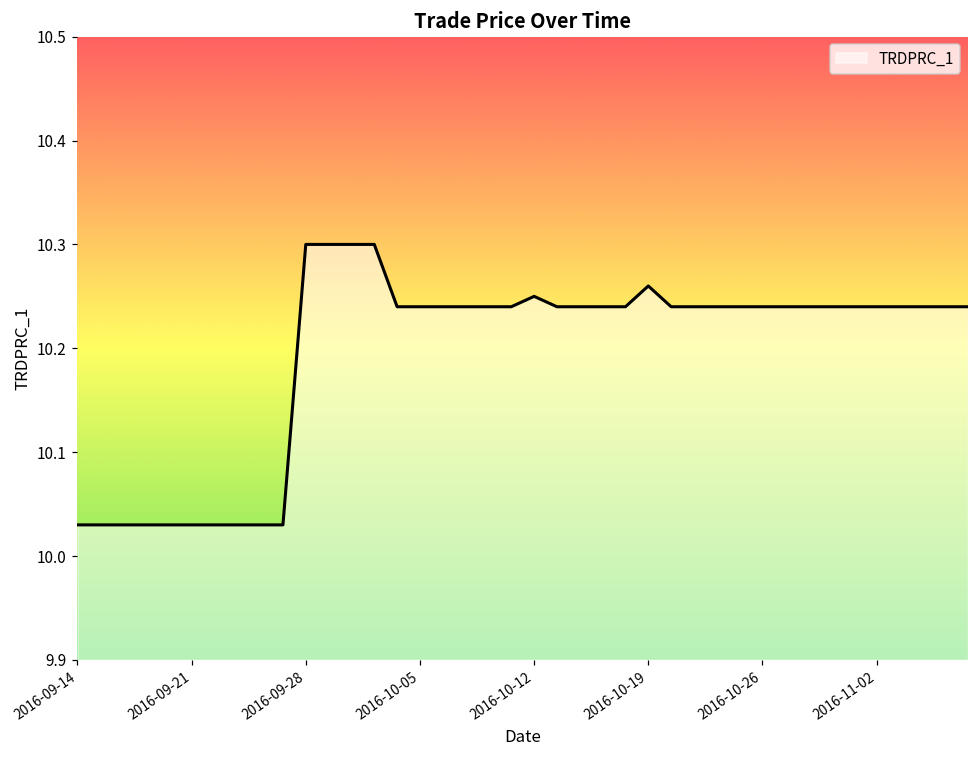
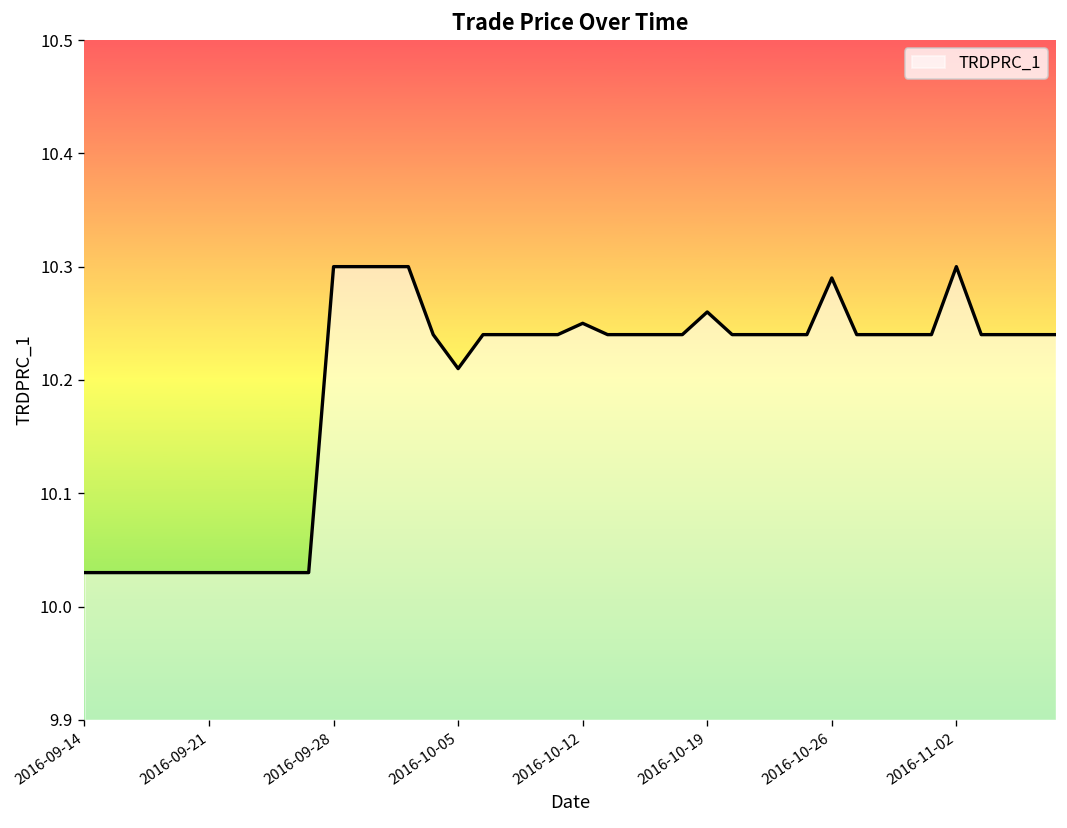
  {
    "2016-09-14": 10.03,
    "2016-09-21": 10.03,
    "2016-09-28": 10.30,
-   "2016-10-05": 10.24,
+   "2016-10-05": 10.21,
    "2016-10-12": 10.25,
    "2016-10-19": 10.26,
-   "2016-10-26": 10.24,
-   "2016-11-02": 10.24
+   "2016-10-26": 10.29,
+   "2016-11-02": 10.30
  }
